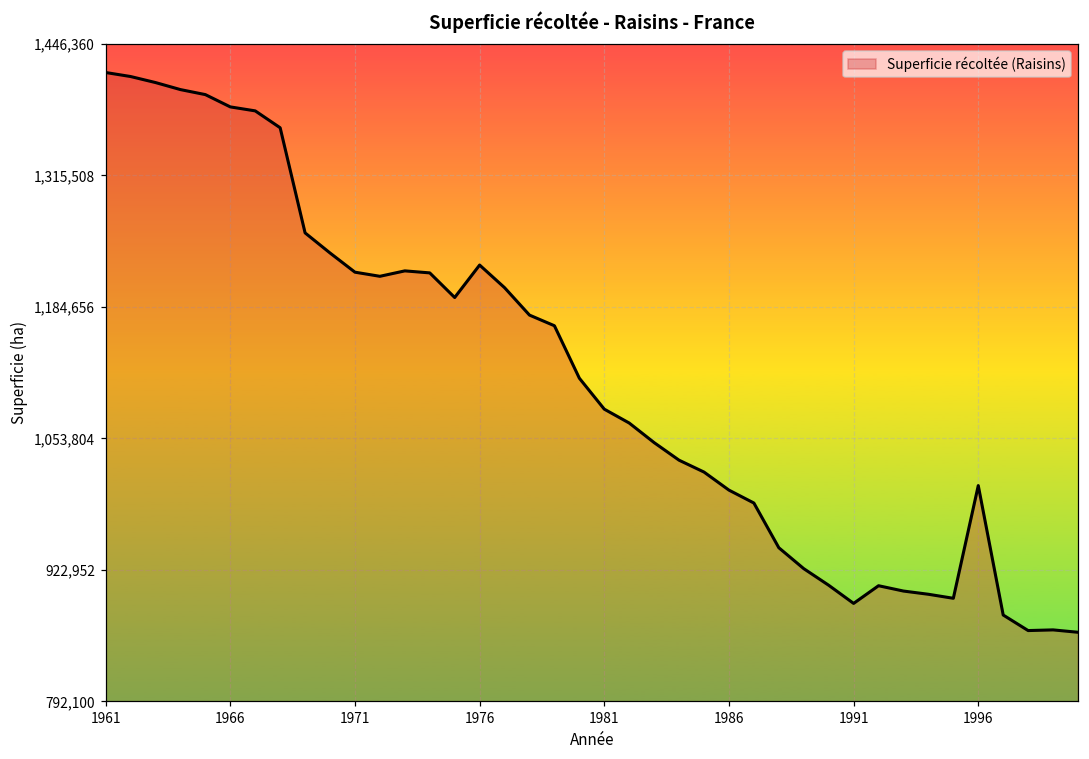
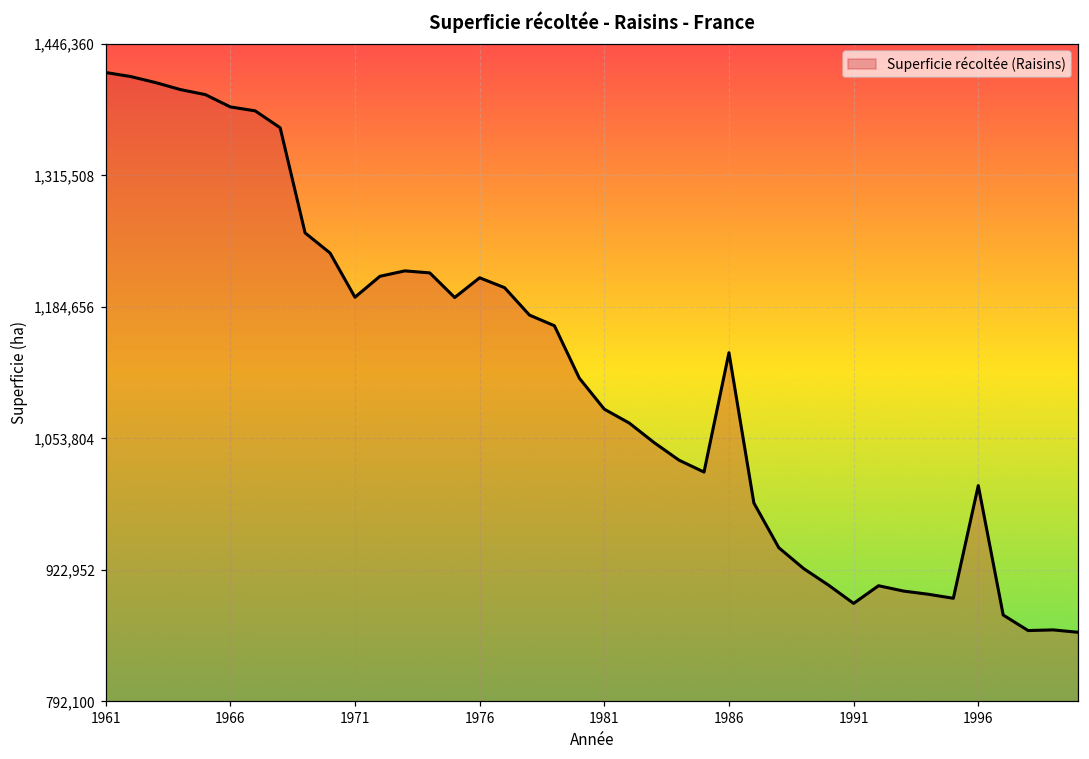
  {
    "1961": "1,420,000",
    "1966": "1,380,000",
-   "1971": "1,220,000",
-   "1976": "1,230,000",
+   "1971": "1,190,000",
+   "1976": "1,210,000",
    "1981": "1,080,000",
-   "1986": "1,000,000",
+   "1986": "1,140,000",
    "1991": "890,000",
    "1996": "1,010,000"
  }
